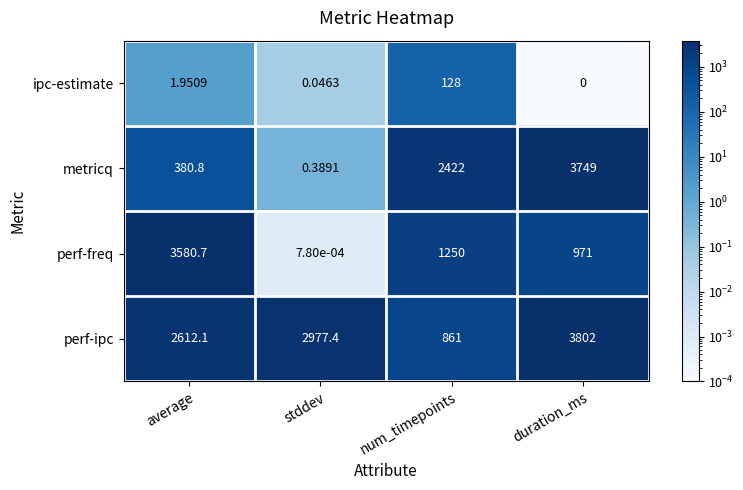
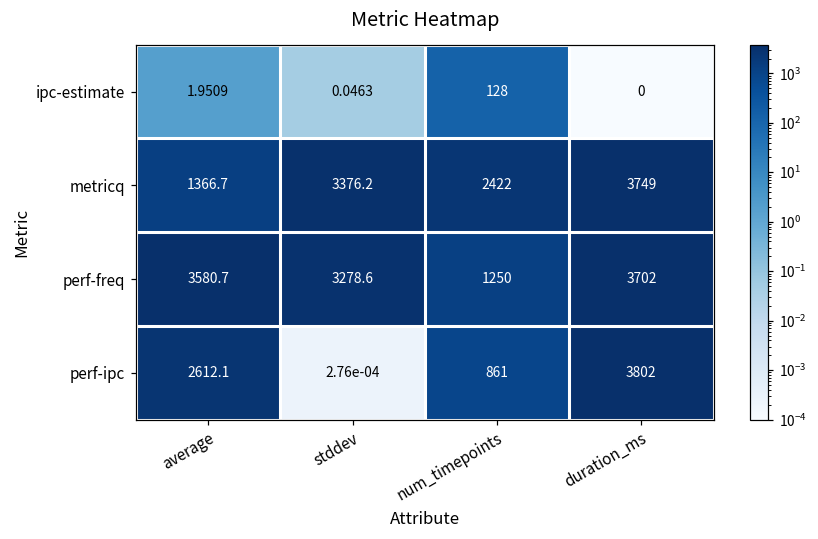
  {
    "ipc-estimate": {
      "average": "1.9509",
      "stddev": "0.0463",
      "num_timepoints": "128",
      "duration_ms": "0"
    },
    "metricq": {
-     "average": "380.8",
-     "stddev": "0.3891",
+     "average": "1366.7",
+     "stddev": "3376.2",
      "num_timepoints": "2422",
      "duration_ms": "3749"
    },
    "perf-freq": {
      "average": "3580.7",
-     "stddev": "7.80e-04",
+     "stddev": "3278.6",
      "num_timepoints": "1250",
-     "duration_ms": "971"
+     "duration_ms": "3702"
    },
    "perf-ipc": {
      "average": "2612.1",
-     "stddev": "2977.4",
+     "stddev": "2.76e-04",
      "num_timepoints": "861",
      "duration_ms": "3802"
    }
  }
